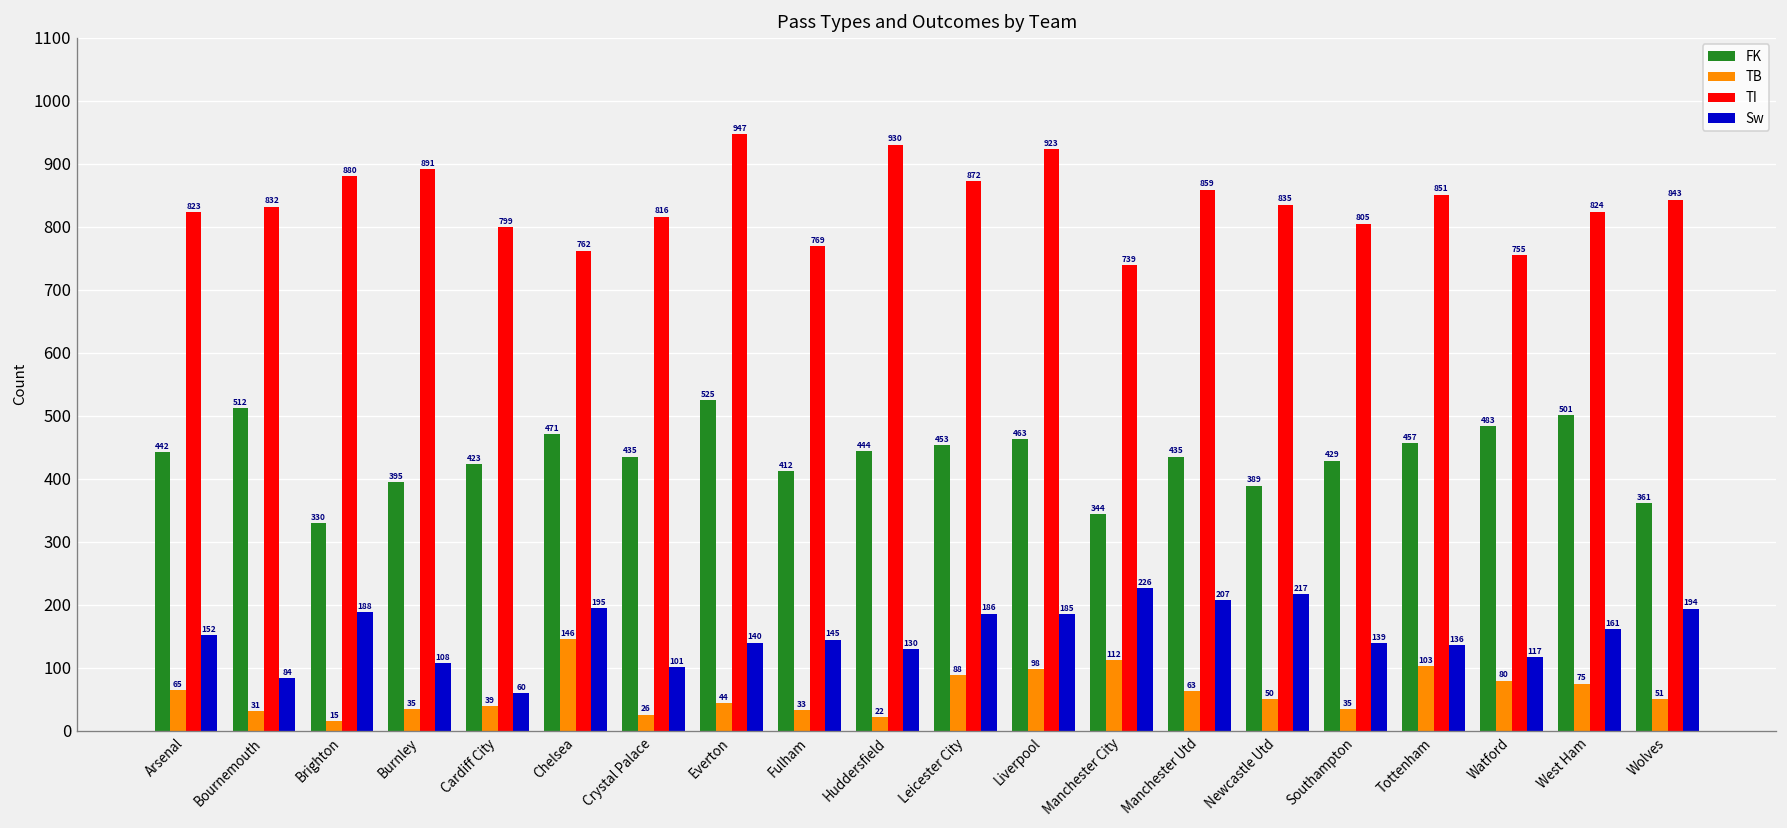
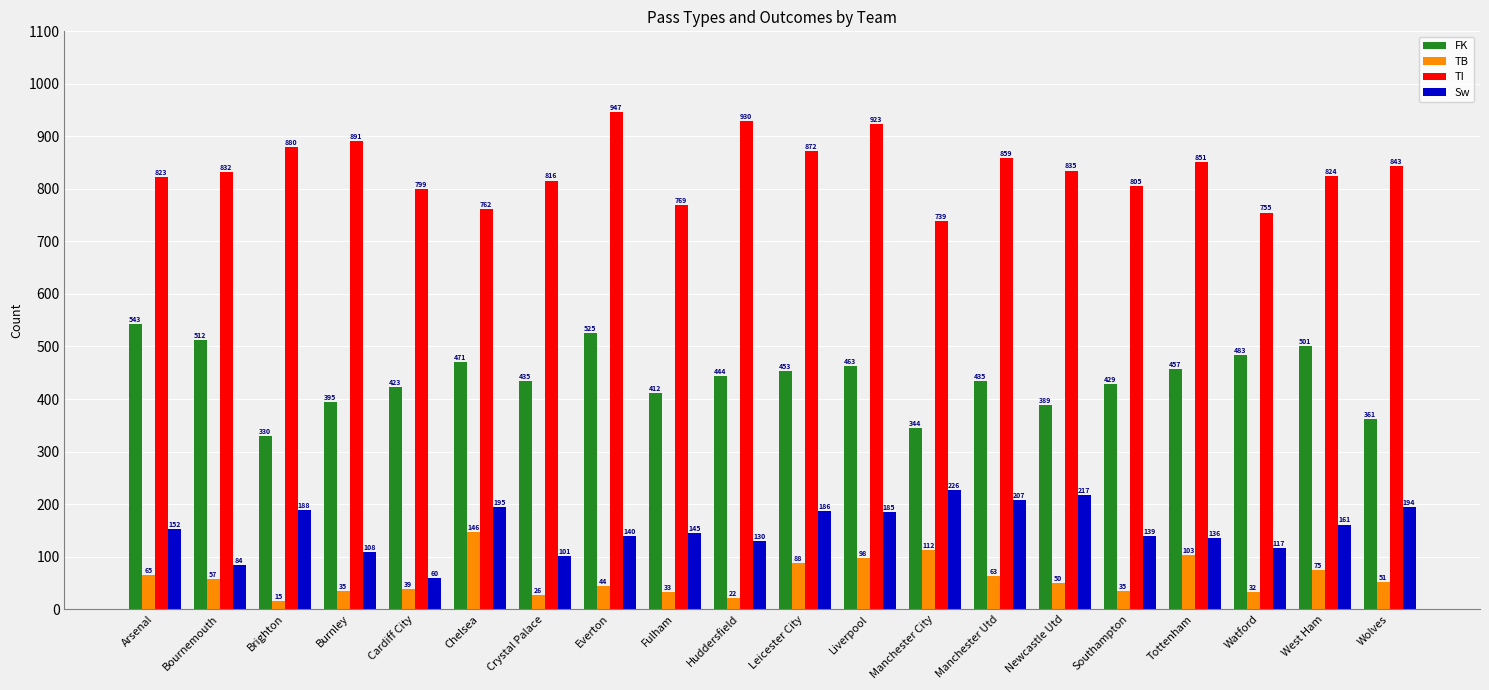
  {
    "FK": {
-     "Arsenal": 442,
+     "Arsenal": 543,
      "Bournemouth": 512,
      "Brighton": 330,
      "Burnley": 395,
      "Cardiff City": 423,
      "Chelsea": 471,
      "Crystal Palace": 435,
      "Everton": 525,
      "Fulham": 412,
      "Huddersfield": 444,
      "Leicester City": 453,
      "Liverpool": 463,
      "Manchester City": 344,
      "Manchester Utd": 435,
      "Newcastle Utd": 389,
      "Southampton": 429,
      "Tottenham": 457,
      "Watford": 483,
      "West Ham": 501,
      "Wolves": 361
    },
    "TB": {
      "Arsenal": 65,
-     "Bournemouth": 31,
+     "Bournemouth": 57,
      "Brighton": 15,
      "Burnley": 35,
      "Cardiff City": 39,
      "Chelsea": 146,
      "Crystal Palace": 26,
      "Everton": 44,
      "Fulham": 33,
      "Huddersfield": 22,
      "Leicester City": 88,
      "Liverpool": 98,
      "Manchester City": 112,
      "Manchester Utd": 63,
      "Newcastle Utd": 50,
      "Southampton": 35,
      "Tottenham": 103,
-     "Watford": 80,
+     "Watford": 32,
      "West Ham": 75,
      "Wolves": 51
    },
    "TI": {
      "Arsenal": 823,
      "Bournemouth": 832,
      "Brighton": 880,
      "Burnley": 891,
      "Cardiff City": 799,
      "Chelsea": 762,
      "Crystal Palace": 816,
      "Everton": 947,
      "Fulham": 769,
      "Huddersfield": 930,
      "Leicester City": 872,
      "Liverpool": 923,
      "Manchester City": 739,
      "Manchester Utd": 859,
      "Newcastle Utd": 835,
      "Southampton": 805,
      "Tottenham": 851,
      "Watford": 755,
      "West Ham": 824,
      "Wolves": 843
    },
    "Sw": {
      "Arsenal": 152,
      "Bournemouth": 84,
      "Brighton": 188,
      "Burnley": 108,
      "Cardiff City": 60,
      "Chelsea": 195,
      "Crystal Palace": 101,
      "Everton": 140,
      "Fulham": 145,
      "Huddersfield": 130,
      "Leicester City": 186,
      "Liverpool": 185,
      "Manchester City": 226,
      "Manchester Utd": 207,
      "Newcastle Utd": 217,
      "Southampton": 139,
      "Tottenham": 136,
      "Watford": 117,
      "West Ham": 161,
      "Wolves": 194
    }
  }
